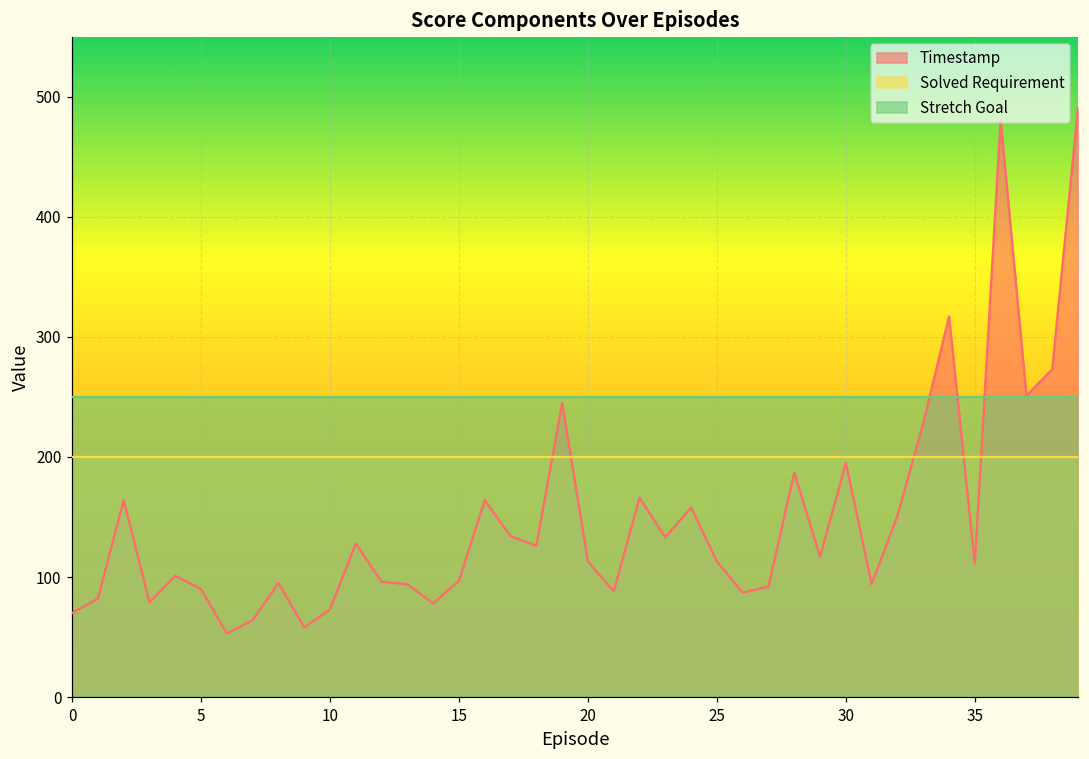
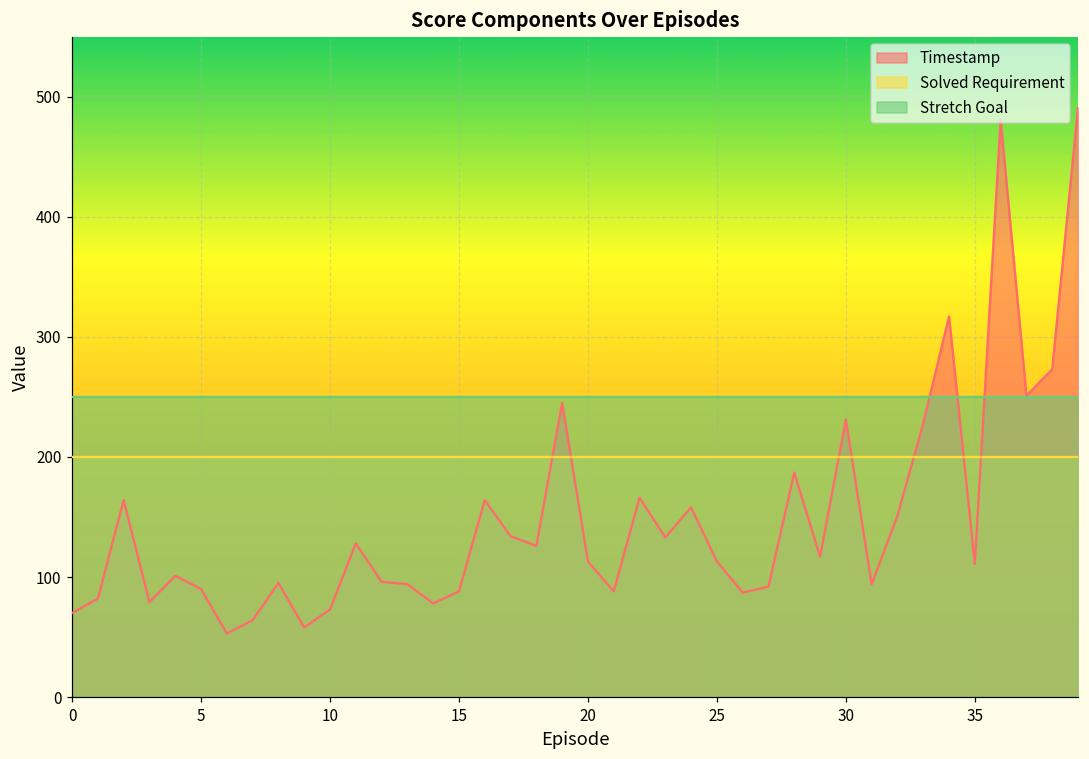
  {
    "Timestamp": {
      "0": 70,
      "5": 90,
      "10": 73,
-     "15": 97,
+     "15": 88,
      "20": 113,
      "25": 113,
-     "30": 195,
+     "30": 231,
      "35": 111
    },
    "Solved Requirement": {
      "0": 200,
      "5": 200,
      "10": 200,
      "15": 200,
      "20": 200,
      "25": 200,
      "30": 200,
      "35": 200
    },
    "Stretch Goal": {
      "0": 250,
      "5": 250,
      "10": 250,
      "15": 250,
      "20": 250,
      "25": 250,
      "30": 250,
      "35": 250
    }
  }
